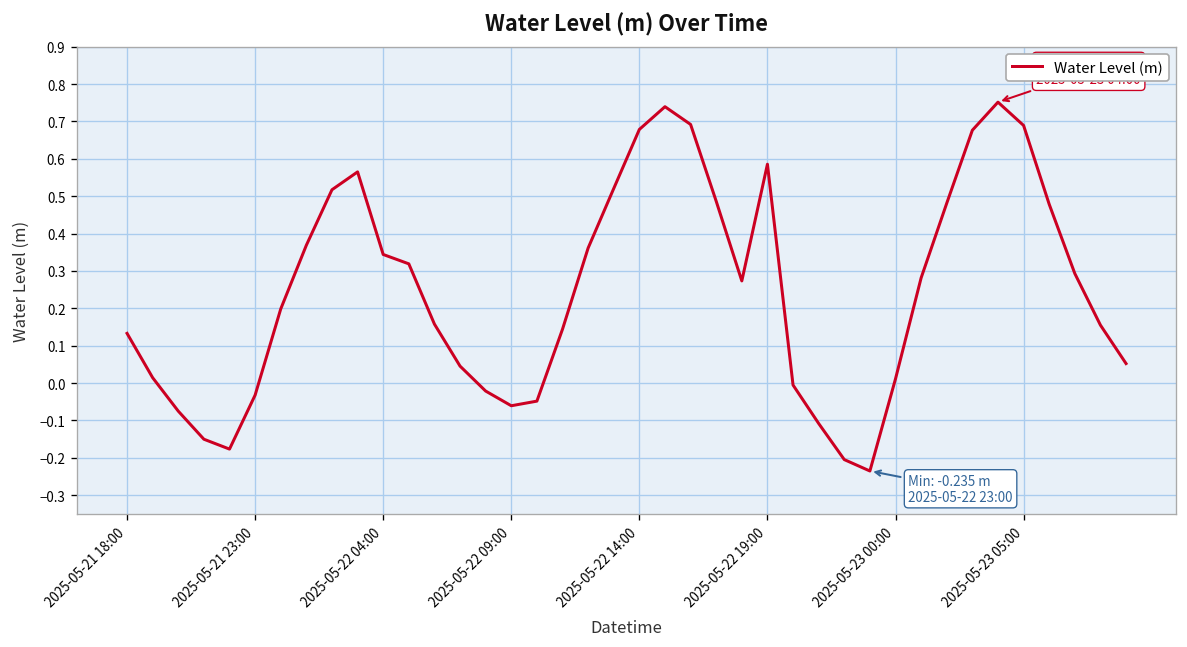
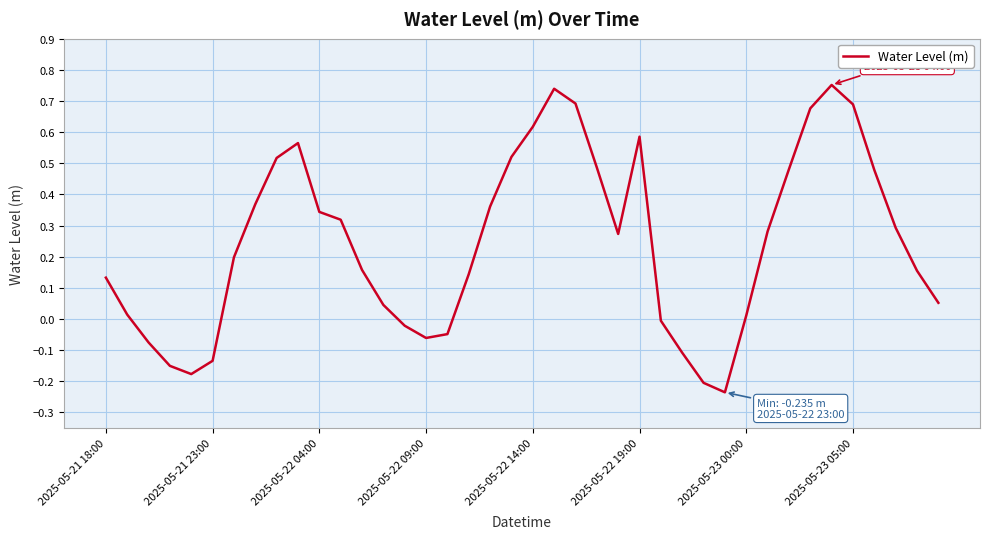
  {
    "2025-05-21 18:00": 0.13,
-   "2025-05-21 23:00": -0.03,
+   "2025-05-21 23:00": -0.13,
    "2025-05-22 04:00": 0.34,
    "2025-05-22 09:00": -0.06,
-   "2025-05-22 14:00": 0.68,
+   "2025-05-22 14:00": 0.62,
    "2025-05-22 19:00": 0.59,
    "2025-05-23 00:00": 0.01,
    "2025-05-23 05:00": 0.69
  }
